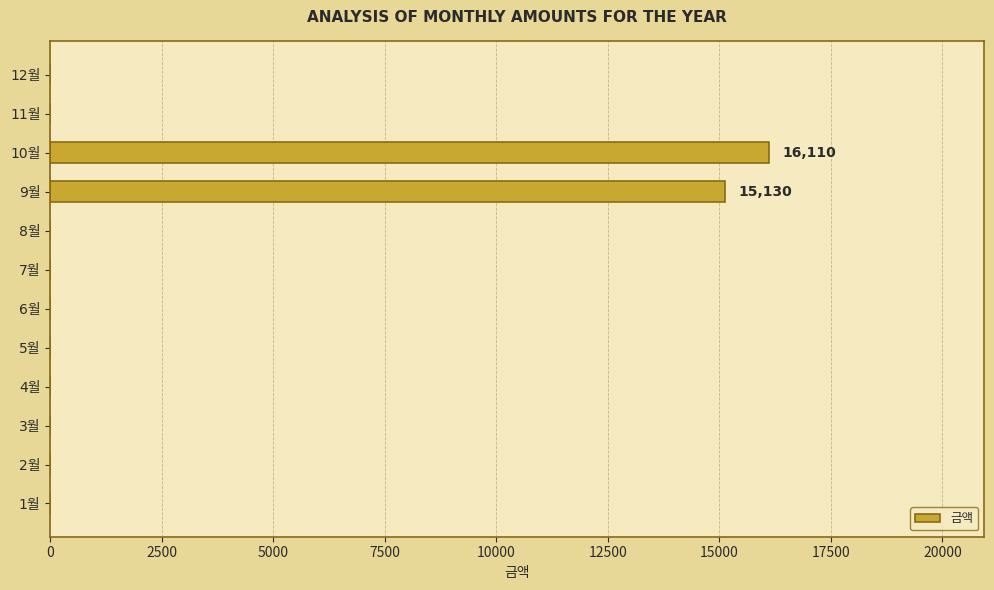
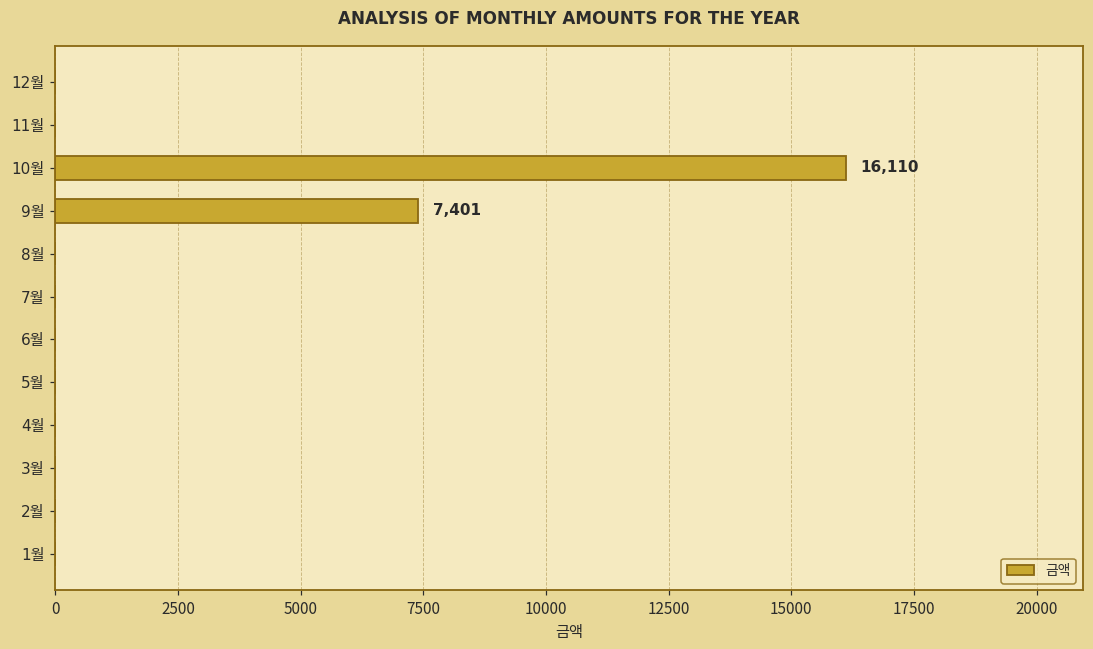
  {
    "10월": "16,110",
-   "9월": "15,130"
+   "9월": "7,401"
  }
